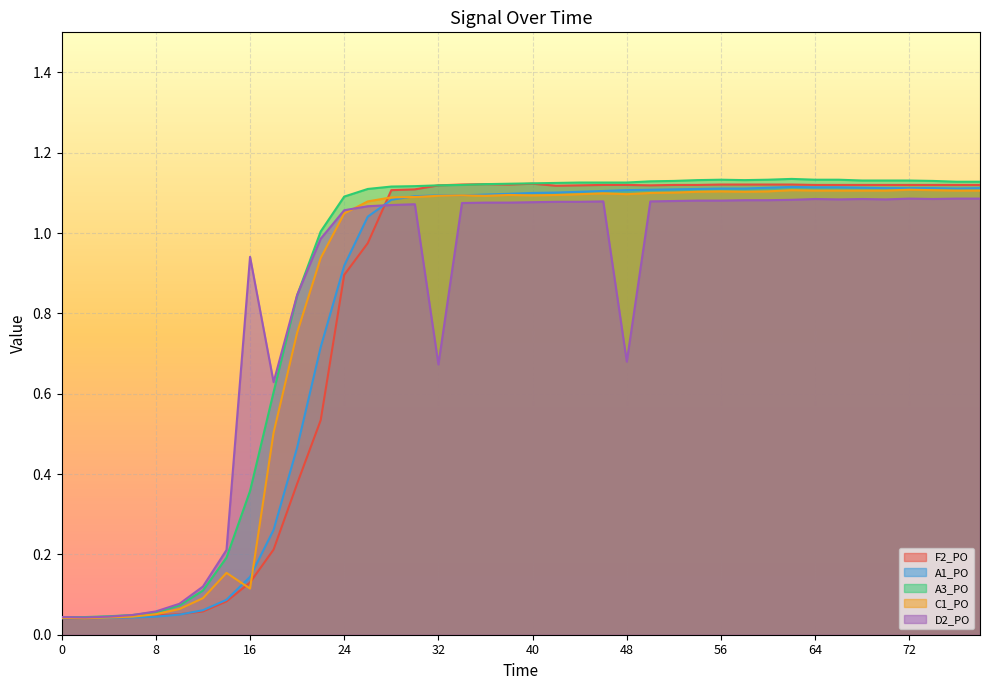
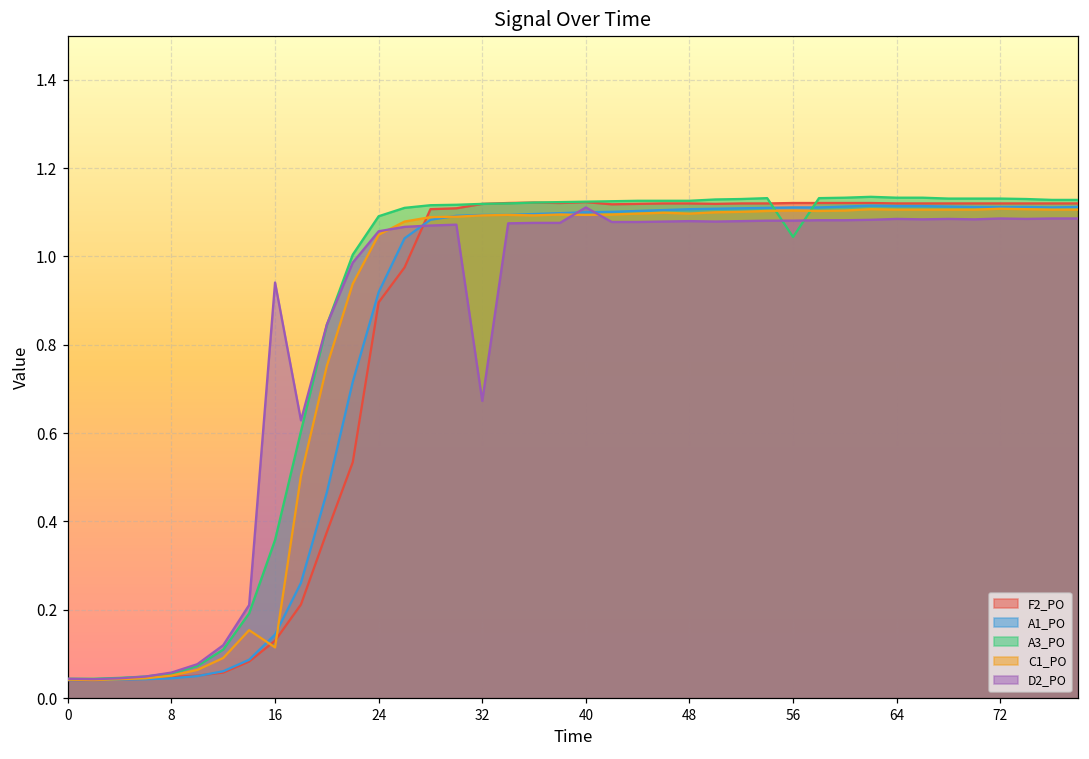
  {
    "F2_PO": {
      "16": 0.13,
      "24": 0.90,
      "56": 1.12,
      "72": 1.12
    },
    "A1_PO": {
      "16": 0.14,
      "24": 0.92,
      "48": 1.11,
      "56": 1.11
    },
    "A3_PO": {
      "16": 0.36,
      "24": 1.09,
-     "56": 1.13,
+     "56": 1.04,
      "64": 1.13,
      "72": 1.13
    },
    "C1_PO": {
      "16": 0.12,
      "24": 1.05,
      "48": 1.10,
      "56": 1.10,
      "64": 1.11
    },
    "D2_PO": {
      "16": 0.94,
      "24": 1.06,
      "32": 0.67,
-     "40": 1.08,
-     "48": 0.68,
+     "40": 1.11,
+     "48": 1.08,
      "56": 1.08,
      "64": 1.09,
      "72": 1.09
    }
  }
